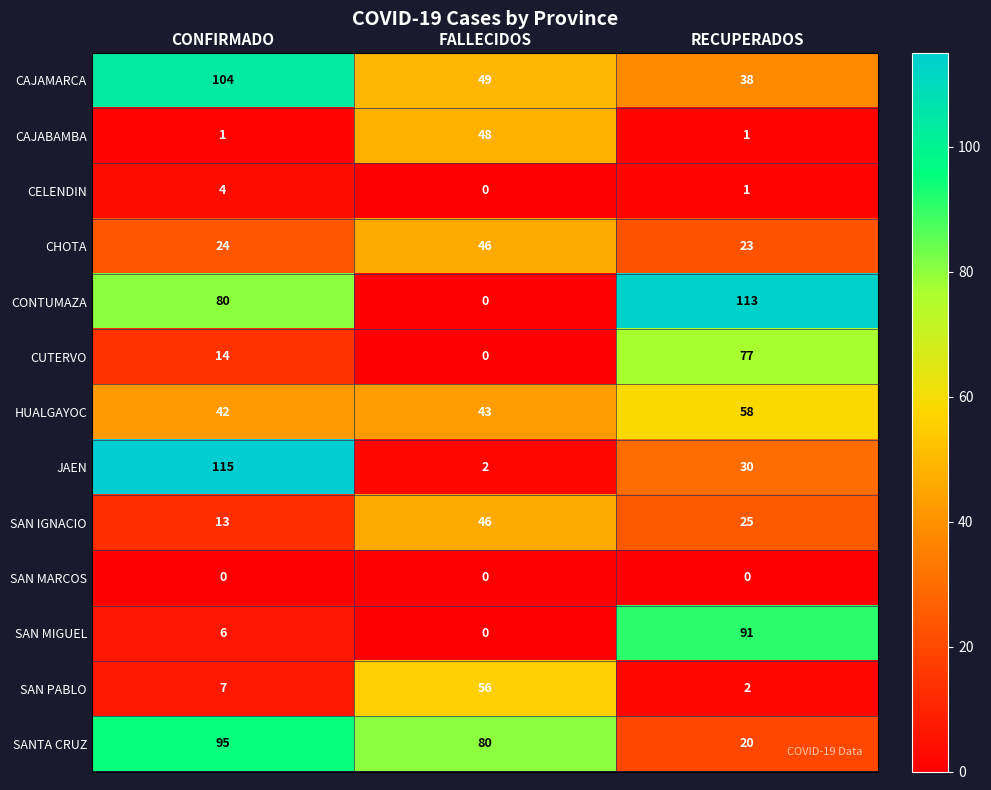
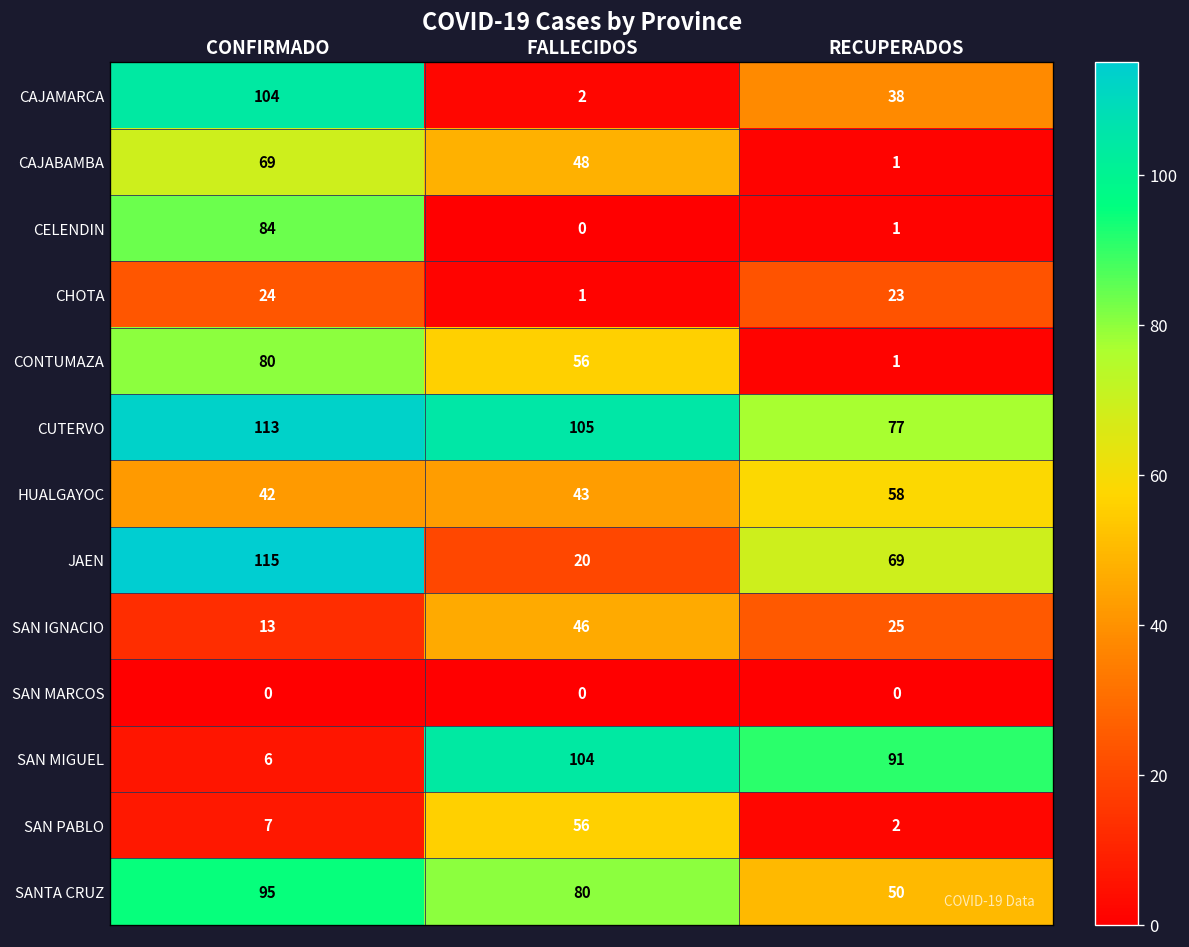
  {
    "CAJAMARCA": {
      "CONFIRMADO": 104,
-     "FALLECIDOS": 49,
+     "FALLECIDOS": 2,
      "RECUPERADOS": 38
    },
    "CAJABAMBA": {
-     "CONFIRMADO": 1,
+     "CONFIRMADO": 69,
      "FALLECIDOS": 48,
      "RECUPERADOS": 1
    },
    "CELENDIN": {
-     "CONFIRMADO": 4,
+     "CONFIRMADO": 84,
      "FALLECIDOS": 0,
      "RECUPERADOS": 1
    },
    "CHOTA": {
      "CONFIRMADO": 24,
-     "FALLECIDOS": 46,
+     "FALLECIDOS": 1,
      "RECUPERADOS": 23
    },
    "CONTUMAZA": {
      "CONFIRMADO": 80,
-     "FALLECIDOS": 0,
-     "RECUPERADOS": 113
+     "FALLECIDOS": 56,
+     "RECUPERADOS": 1
    },
    "CUTERVO": {
-     "CONFIRMADO": 14,
-     "FALLECIDOS": 0,
+     "CONFIRMADO": 113,
+     "FALLECIDOS": 105,
      "RECUPERADOS": 77
    },
    "HUALGAYOC": {
      "CONFIRMADO": 42,
      "FALLECIDOS": 43,
      "RECUPERADOS": 58
    },
    "JAEN": {
      "CONFIRMADO": 115,
-     "FALLECIDOS": 2,
-     "RECUPERADOS": 30
+     "FALLECIDOS": 20,
+     "RECUPERADOS": 69
    },
    "SAN IGNACIO": {
      "CONFIRMADO": 13,
      "FALLECIDOS": 46,
      "RECUPERADOS": 25
    },
    "SAN MARCOS": {
      "CONFIRMADO": 0,
      "FALLECIDOS": 0,
      "RECUPERADOS": 0
    },
    "SAN MIGUEL": {
      "CONFIRMADO": 6,
-     "FALLECIDOS": 0,
+     "FALLECIDOS": 104,
      "RECUPERADOS": 91
    },
    "SAN PABLO": {
      "CONFIRMADO": 7,
      "FALLECIDOS": 56,
      "RECUPERADOS": 2
    },
    "SANTA CRUZ": {
      "CONFIRMADO": 95,
      "FALLECIDOS": 80,
-     "RECUPERADOS": 20
+     "RECUPERADOS": 50
    }
  }
